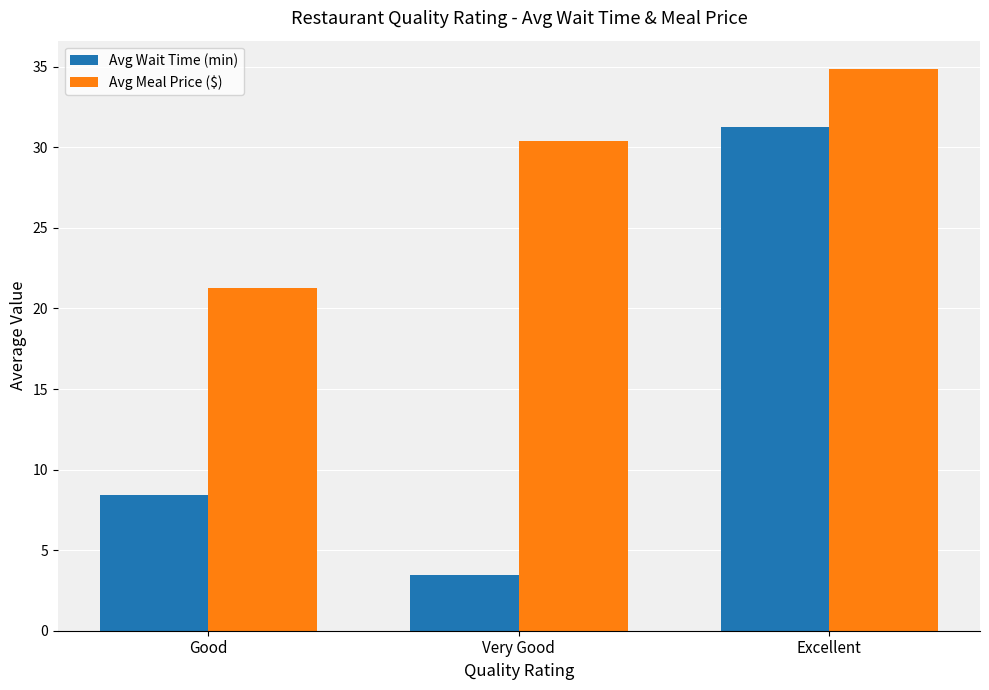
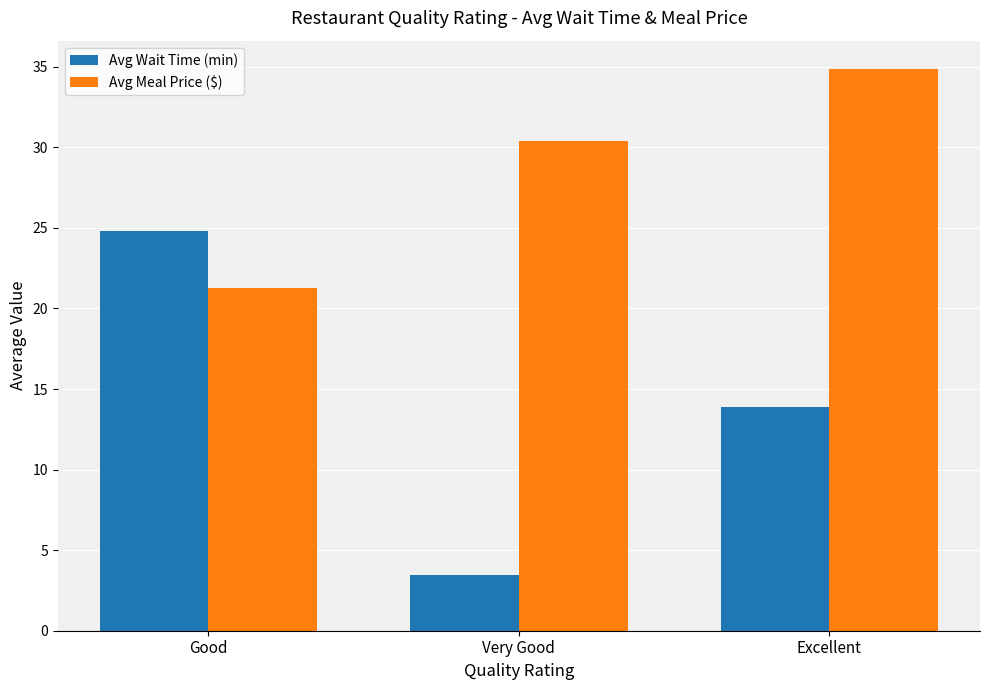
  {
    "Avg Wait Time (min)": {
-     "Good": 8.5,
+     "Good": 24.8,
      "Very Good": 3.4,
-     "Excellent": 31.3
+     "Excellent": 13.9
    },
    "Avg Meal Price ($)": {
      "Good": 21.3,
      "Very Good": 30.4,
      "Excellent": 34.9
    }
  }
